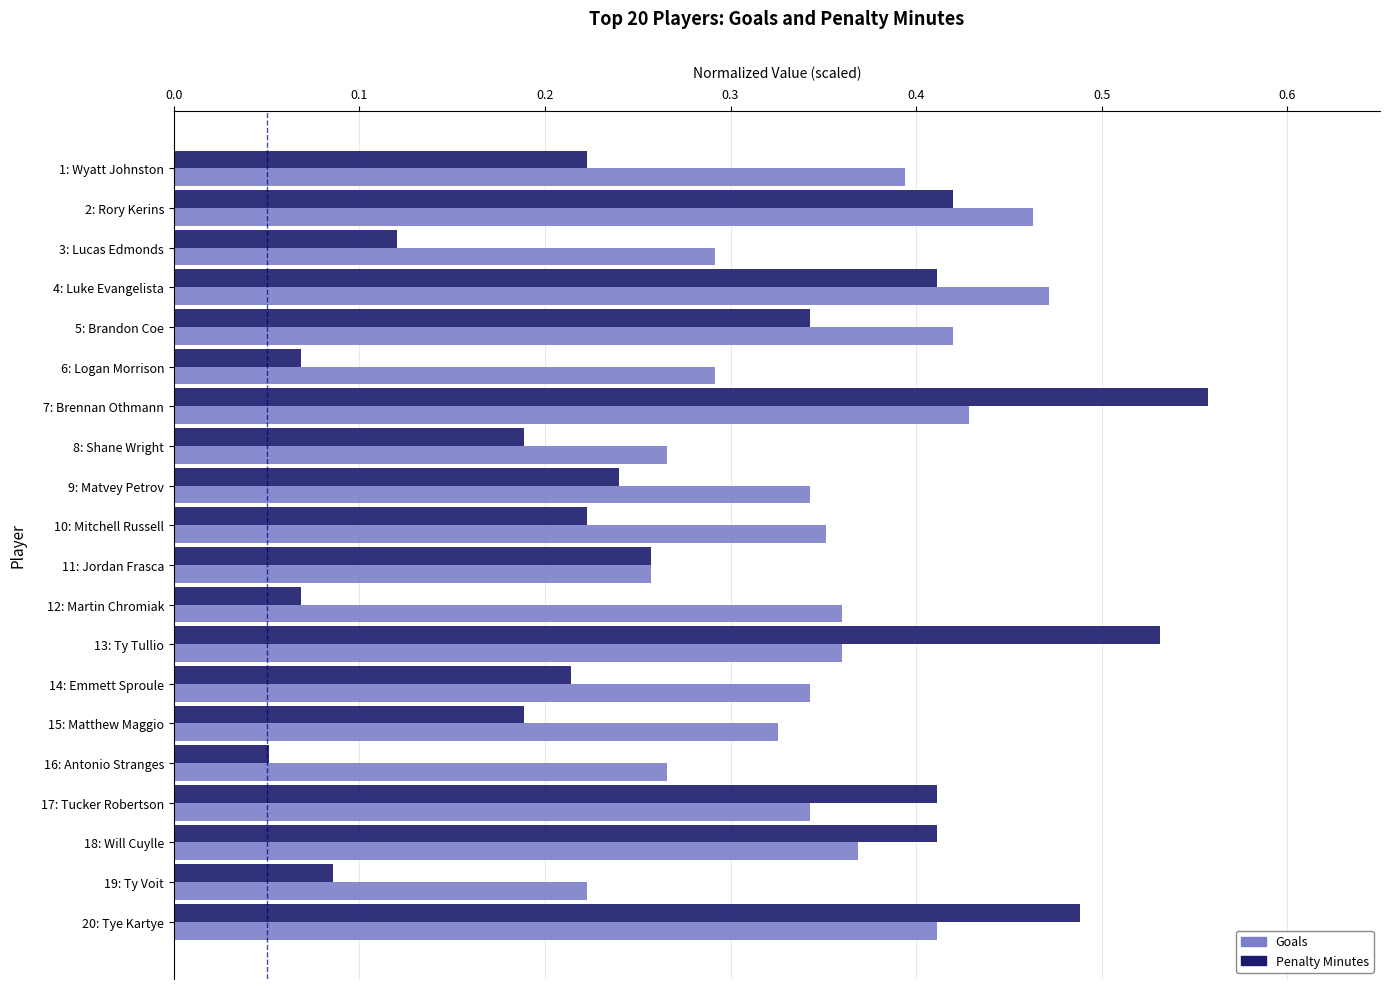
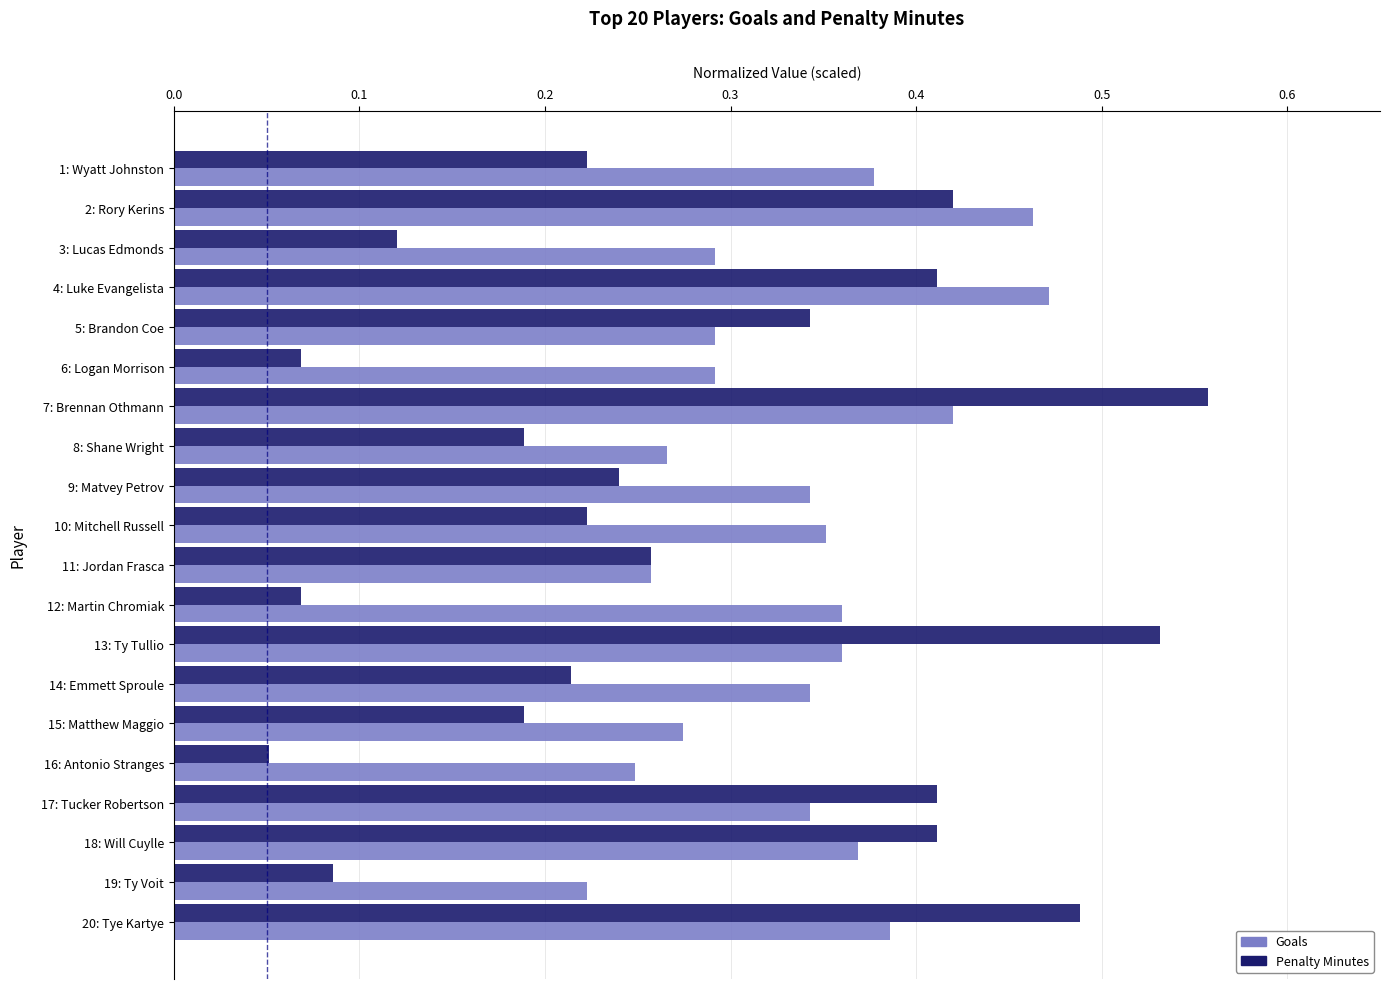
  {
    "Goals": {
-     "1: Wyatt Johnston": 0.394,
+     "1: Wyatt Johnston": 0.377,
      "2: Rory Kerins": 0.463,
      "3: Lucas Edmonds": 0.291,
      "4: Luke Evangelista": 0.471,
-     "5: Brandon Coe": 0.420,
+     "5: Brandon Coe": 0.291,
      "6: Logan Morrison": 0.291,
-     "7: Brennan Othmann": 0.429,
+     "7: Brennan Othmann": 0.420,
      "8: Shane Wright": 0.266,
      "9: Matvey Petrov": 0.343,
      "10: Mitchell Russell": 0.351,
      "11: Jordan Frasca": 0.257,
      "12: Martin Chromiak": 0.360,
      "13: Ty Tullio": 0.360,
      "14: Emmett Sproule": 0.343,
-     "15: Matthew Maggio": 0.326,
-     "16: Antonio Stranges": 0.266,
+     "15: Matthew Maggio": 0.274,
+     "16: Antonio Stranges": 0.249,
      "17: Tucker Robertson": 0.343,
      "18: Will Cuylle": 0.369,
      "19: Ty Voit": 0.223,
-     "20: Tye Kartye": 0.411
+     "20: Tye Kartye": 0.386
    }
  }
